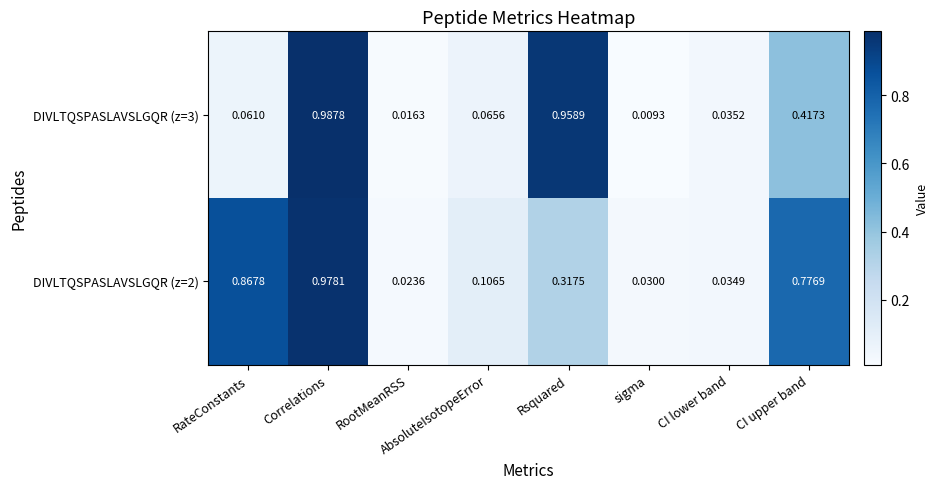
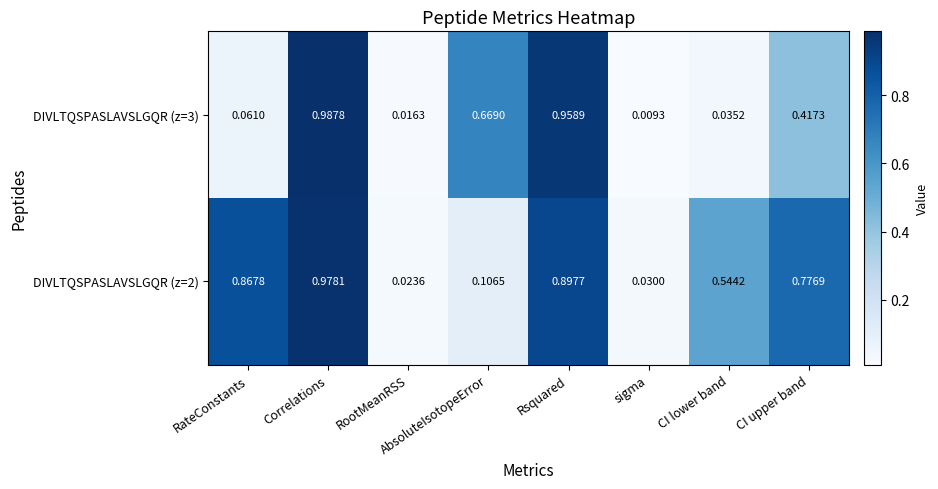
  {
    "DIVLTQSPASLAVSLGQR (z=3)": {
      "RateConstants": 0.0610,
      "Correlations": 0.9878,
      "RootMeanRSS": 0.0163,
-     "AbsoluteIsotopeError": 0.0656,
+     "AbsoluteIsotopeError": 0.6690,
      "Rsquared": 0.9589,
      "sigma": 0.0093,
      "CI lower band": 0.0352,
      "CI upper band": 0.4173
    },
    "DIVLTQSPASLAVSLGQR (z=2)": {
      "RateConstants": 0.8678,
      "Correlations": 0.9781,
      "RootMeanRSS": 0.0236,
      "AbsoluteIsotopeError": 0.1065,
-     "Rsquared": 0.3175,
+     "Rsquared": 0.8977,
      "sigma": 0.0300,
-     "CI lower band": 0.0349,
+     "CI lower band": 0.5442,
      "CI upper band": 0.7769
    }
  }
